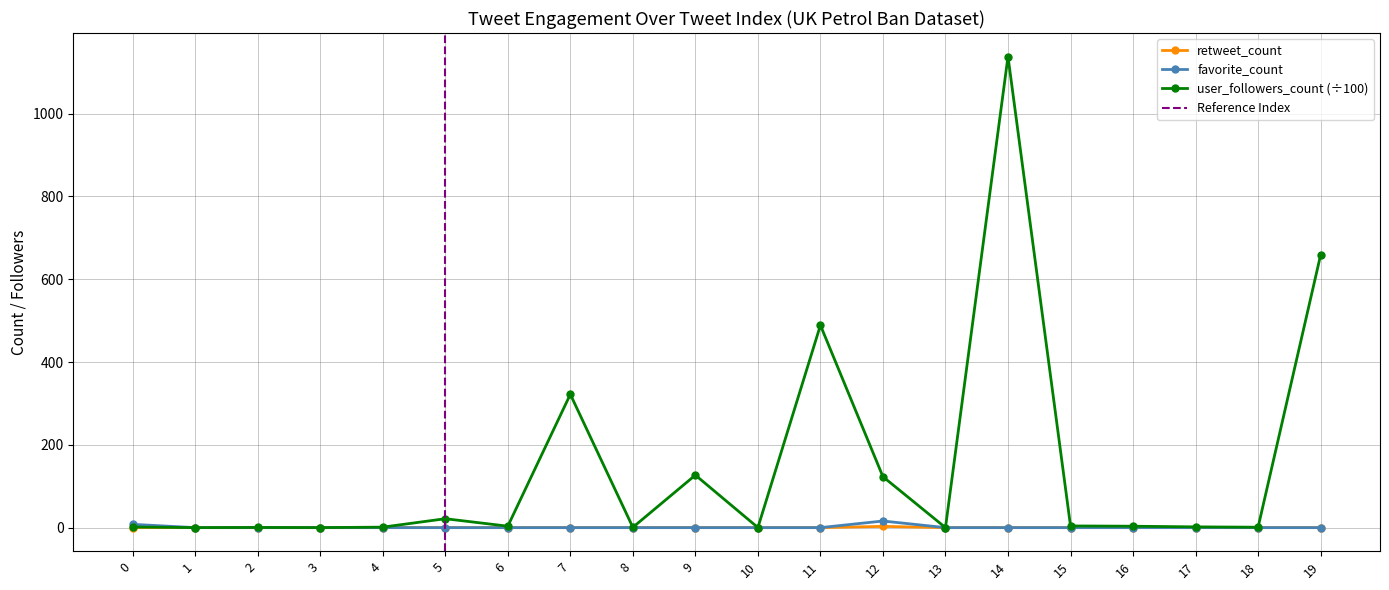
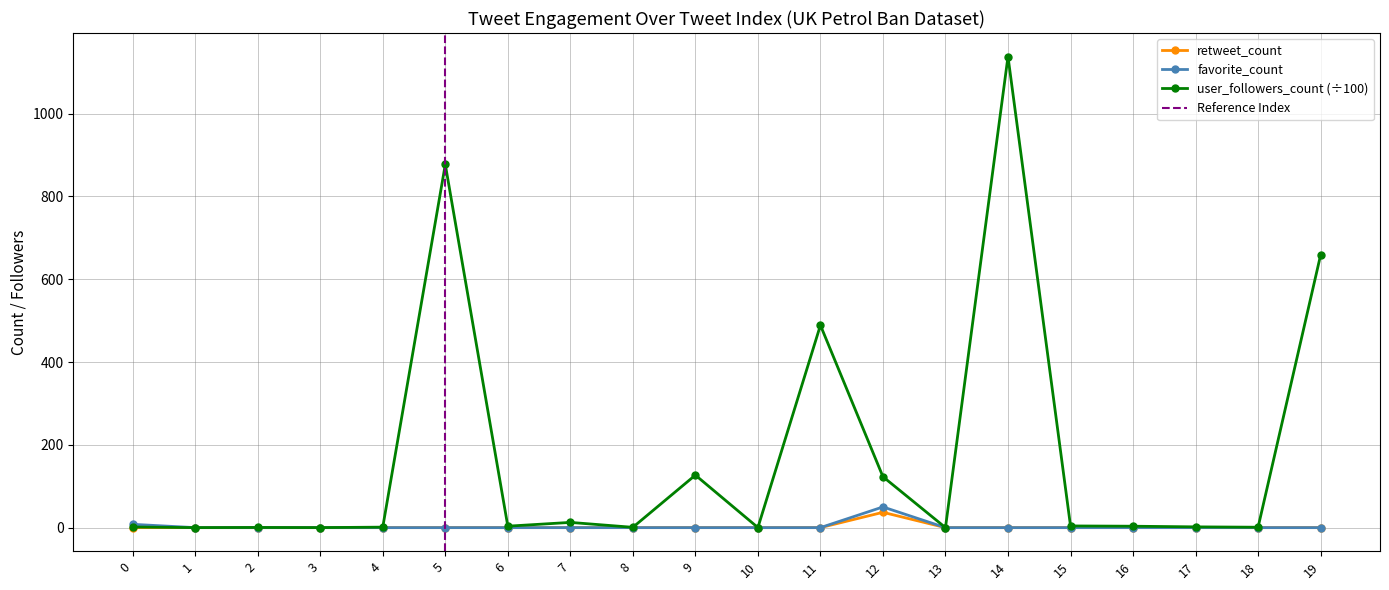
  {
    "retweet_count": {
-     "12": 0
+     "12": 40
    },
    "favorite_count": {
      "0": 10,
-     "12": 20
+     "12": 50
    },
    "user_followers_count (÷100)": {
-     "5": 20,
-     "7": 320,
+     "5": 880,
+     "7": 10,
      "9": 130,
      "11": 490,
      "12": 120,
      "14": 1140,
      "19": 660
    }
  }
